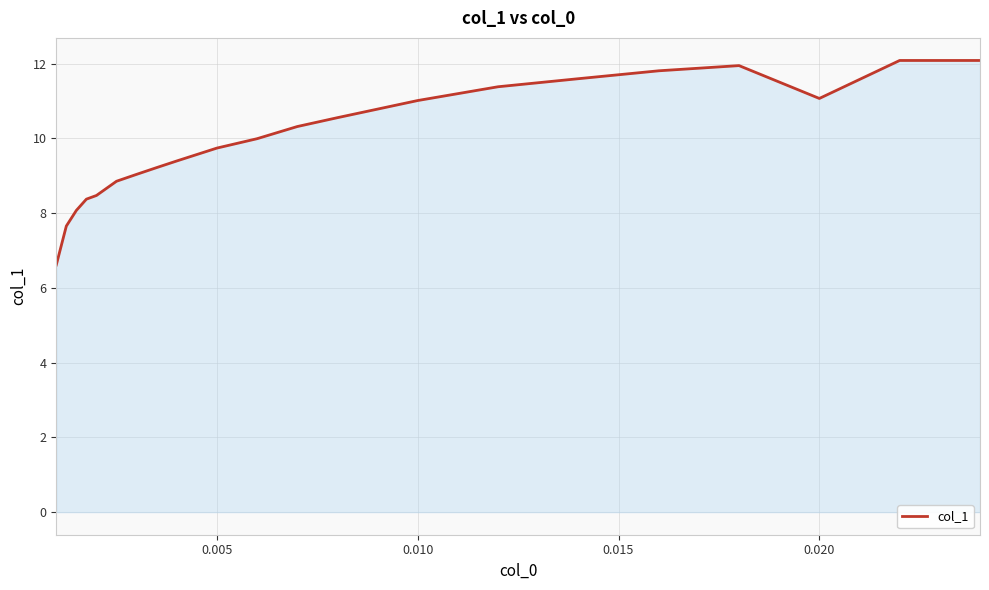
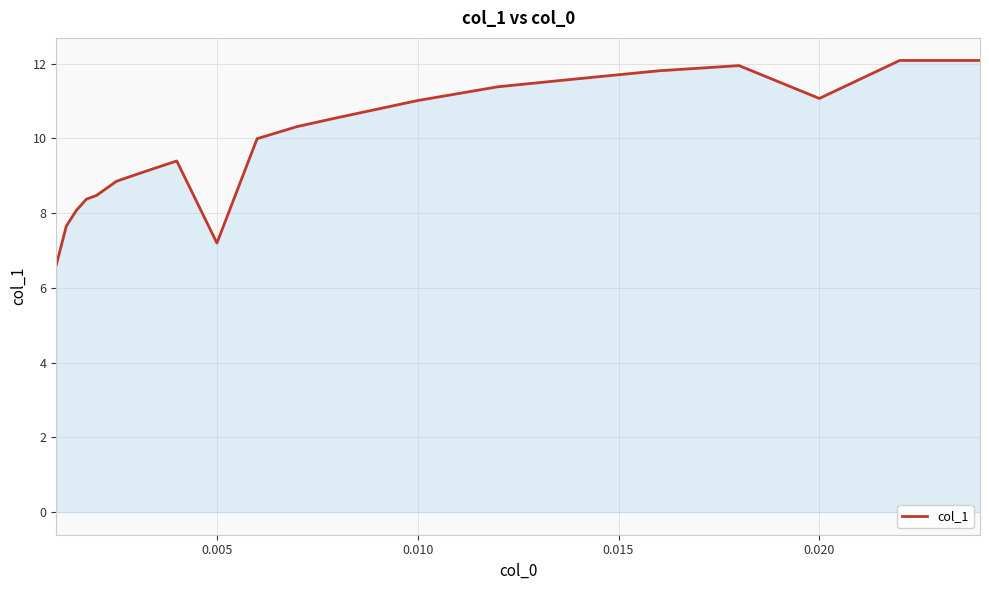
  {
-   "0.005": 9.7,
+   "0.005": 7.2,
    "0.010": 11.0,
    "0.020": 11.1
  }
